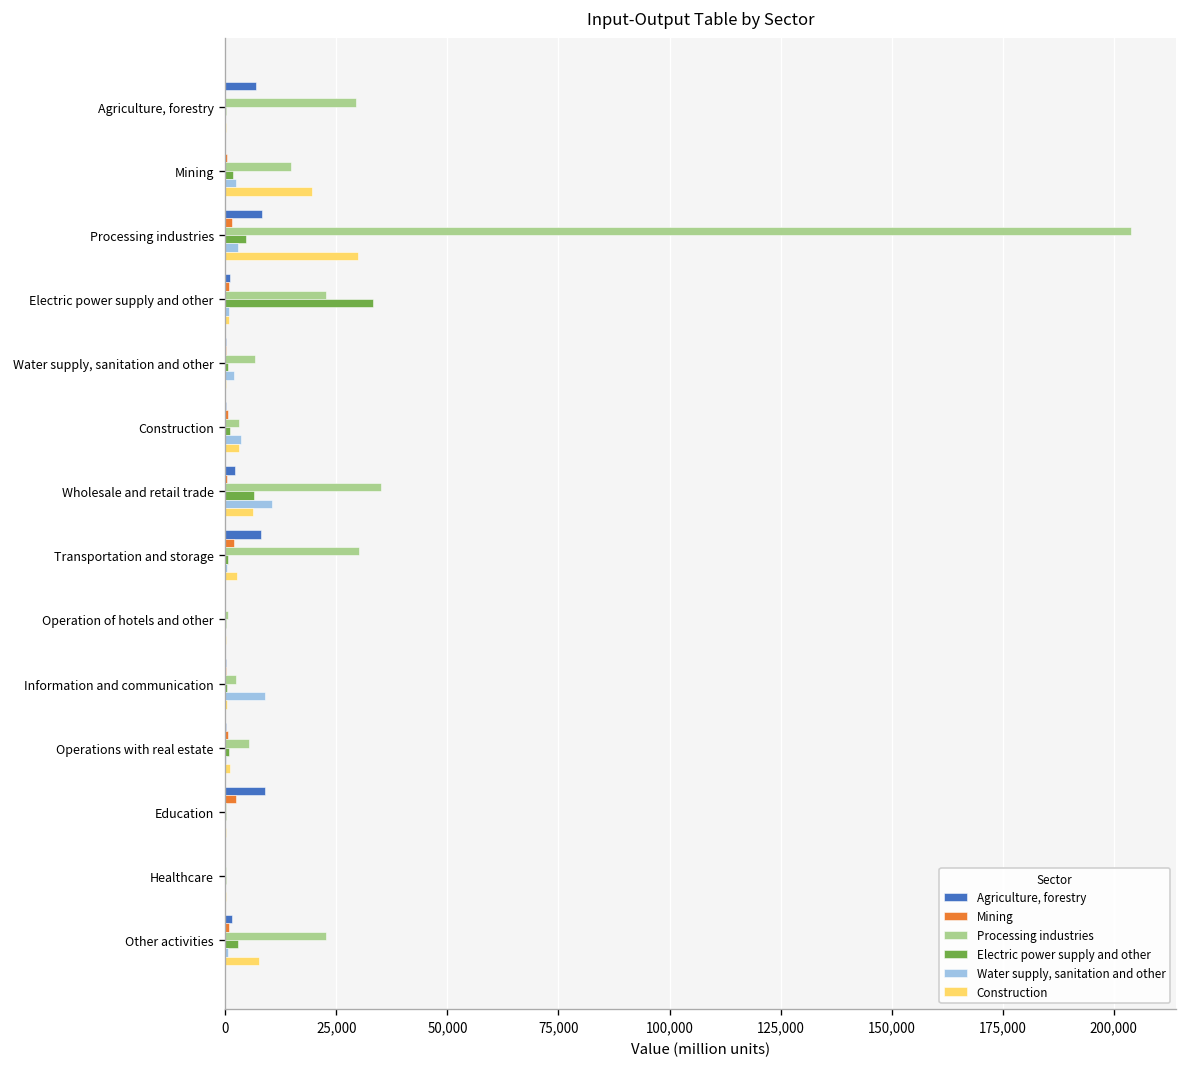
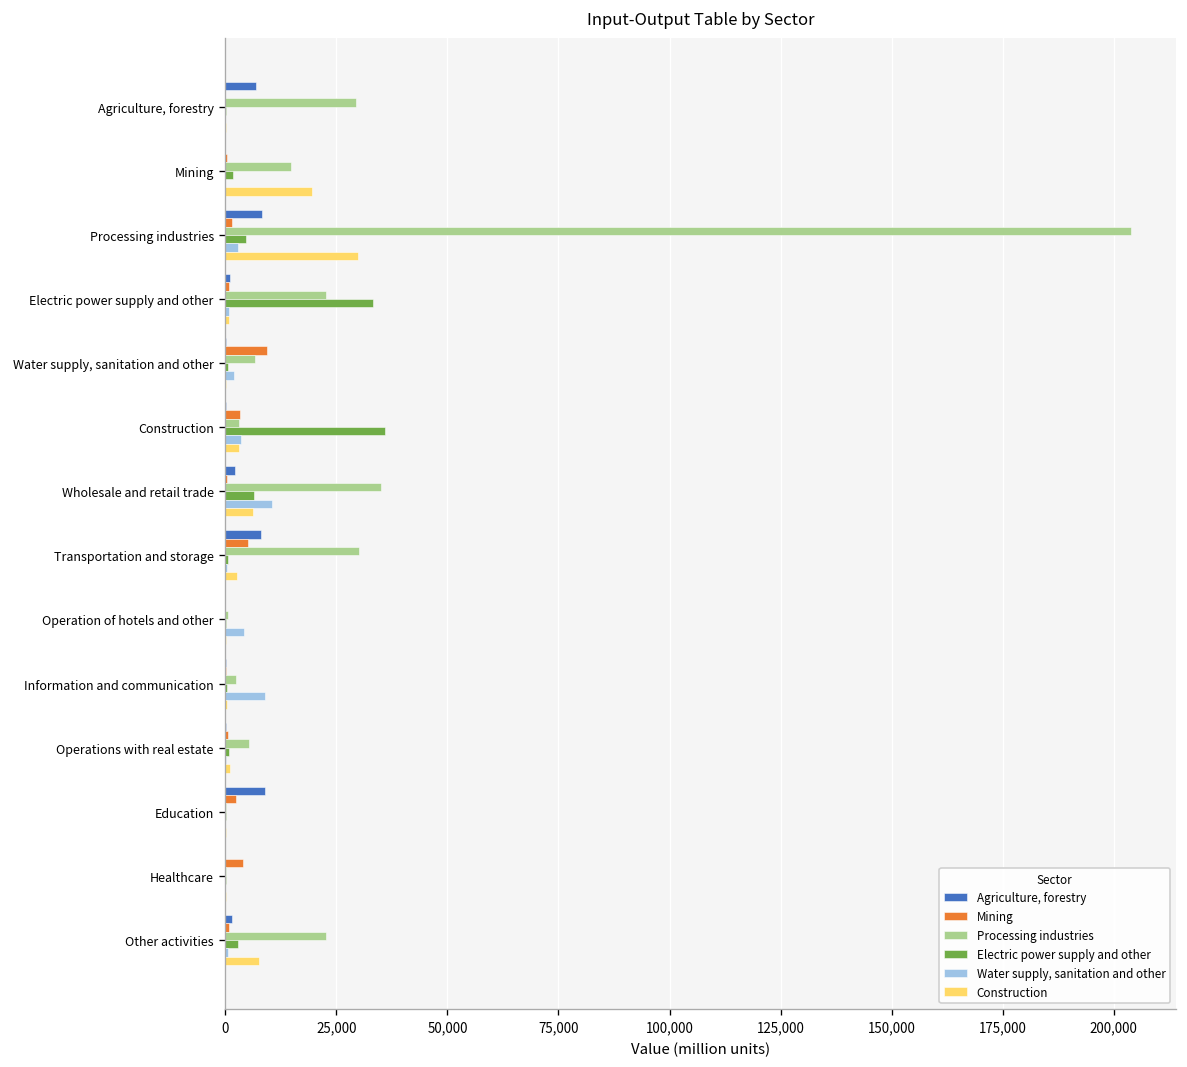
  {
    "Agriculture, forestry": {
      "Agriculture, forestry": "7,000",
      "Processing industries": "8,000",
      "Electric power supply and other": "1,000",
      "Wholesale and retail trade": "2,000",
      "Transportation and storage": "8,000",
      "Education": "9,000",
      "Other activities": "2,000"
    },
    "Mining": {
      "Processing industries": "2,000",
      "Electric power supply and other": "1,000",
-     "Water supply, sanitation and other": "0",
-     "Construction": "1,000",
-     "Transportation and storage": "2,000",
+     "Water supply, sanitation and other": "9,000",
+     "Construction": "3,000",
+     "Transportation and storage": "5,000",
      "Education": "2,000",
-     "Healthcare": "0",
+     "Healthcare": "4,000",
      "Other activities": "1,000"
    },
    "Processing industries": {
      "Agriculture, forestry": "29,000",
      "Mining": "15,000",
      "Processing industries": "204,000",
      "Electric power supply and other": "23,000",
      "Water supply, sanitation and other": "7,000",
      "Construction": "3,000",
      "Wholesale and retail trade": "35,000",
      "Transportation and storage": "30,000",
      "Information and communication": "2,000",
      "Operations with real estate": "5,000",
      "Other activities": "23,000"
    },
    "Electric power supply and other": {
      "Mining": "2,000",
      "Processing industries": "5,000",
      "Electric power supply and other": "33,000",
-     "Construction": "1,000",
+     "Construction": "36,000",
      "Wholesale and retail trade": "6,000",
      "Operations with real estate": "1,000",
      "Other activities": "3,000"
    },
    "Water supply, sanitation and other": {
-     "Mining": "2,000",
+     "Mining": "0",
      "Processing industries": "3,000",
      "Electric power supply and other": "1,000",
      "Water supply, sanitation and other": "2,000",
      "Construction": "4,000",
      "Wholesale and retail trade": "10,000",
-     "Operation of hotels and other": "0",
+     "Operation of hotels and other": "4,000",
      "Information and communication": "9,000"
    },
    "Construction": {
      "Mining": "20,000",
      "Processing industries": "30,000",
      "Electric power supply and other": "1,000",
      "Construction": "3,000",
      "Wholesale and retail trade": "6,000",
      "Transportation and storage": "3,000",
      "Operations with real estate": "1,000",
      "Other activities": "8,000"
    }
  }
